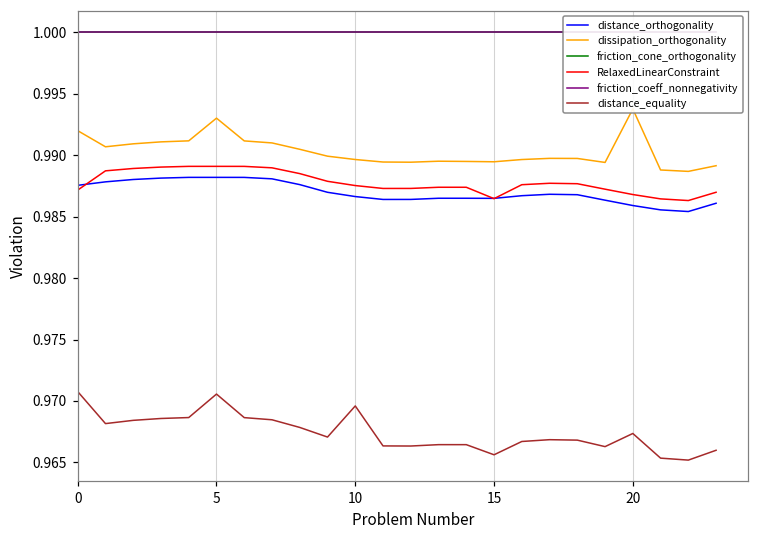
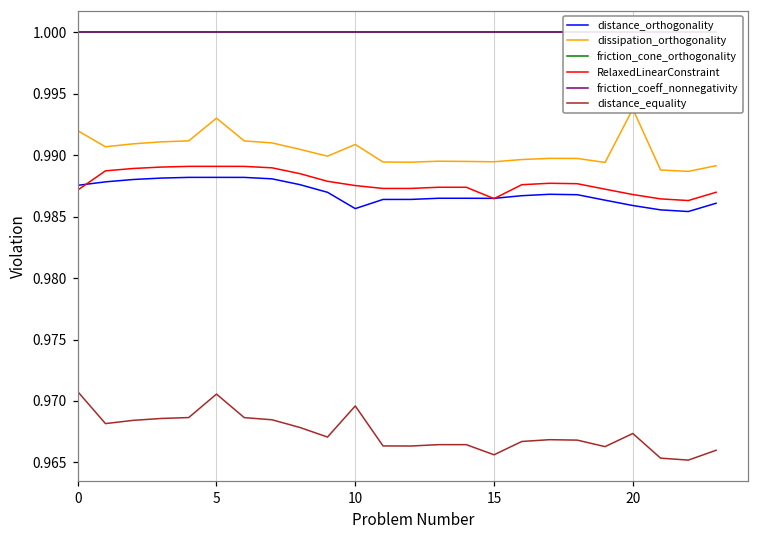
  {
    "distance_orthogonality": {
      "0": 0.9876,
      "5": 0.9882,
-     "10": 0.9866,
+     "10": 0.9857,
      "20": 0.9859
    },
    "dissipation_orthogonality": {
      "0": 0.9920,
      "5": 0.9930,
-     "10": 0.9897,
+     "10": 0.9909,
      "15": 0.9895
    },
    "friction_coeff_nonnegativity": {
      "0": 1.0000,
      "5": 1.0000,
      "10": 1.0000,
      "15": 1.0000
    },
    "RelaxedLinearConstraint": {
      "0": 0.9872,
      "5": 0.9891,
      "10": 0.9875,
      "20": 0.9868
    },
    "distance_equality": {
      "0": 0.9708,
      "5": 0.9706,
      "10": 0.9696,
      "15": 0.9656,
      "20": 0.9674
    }
  }
